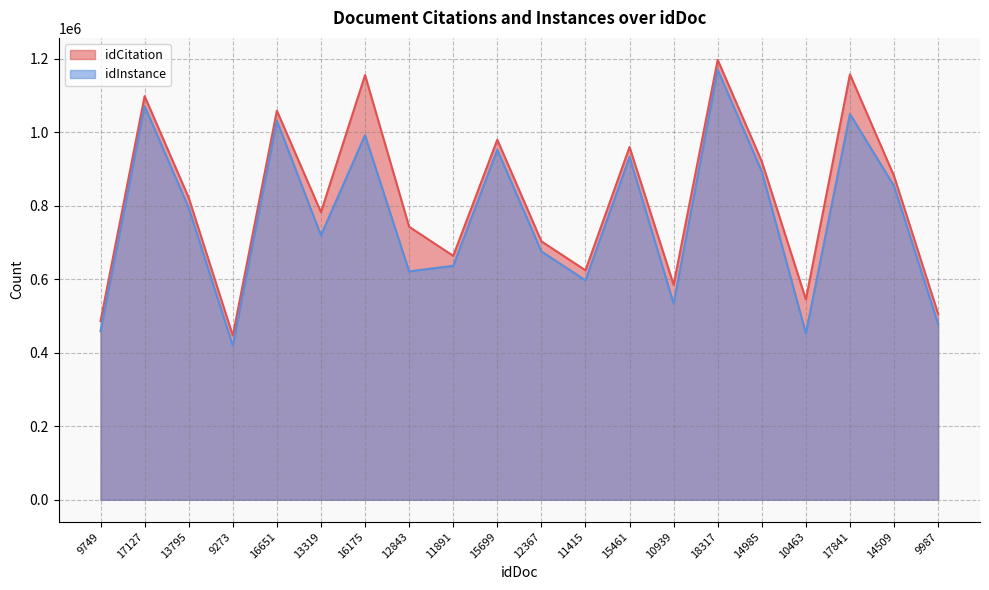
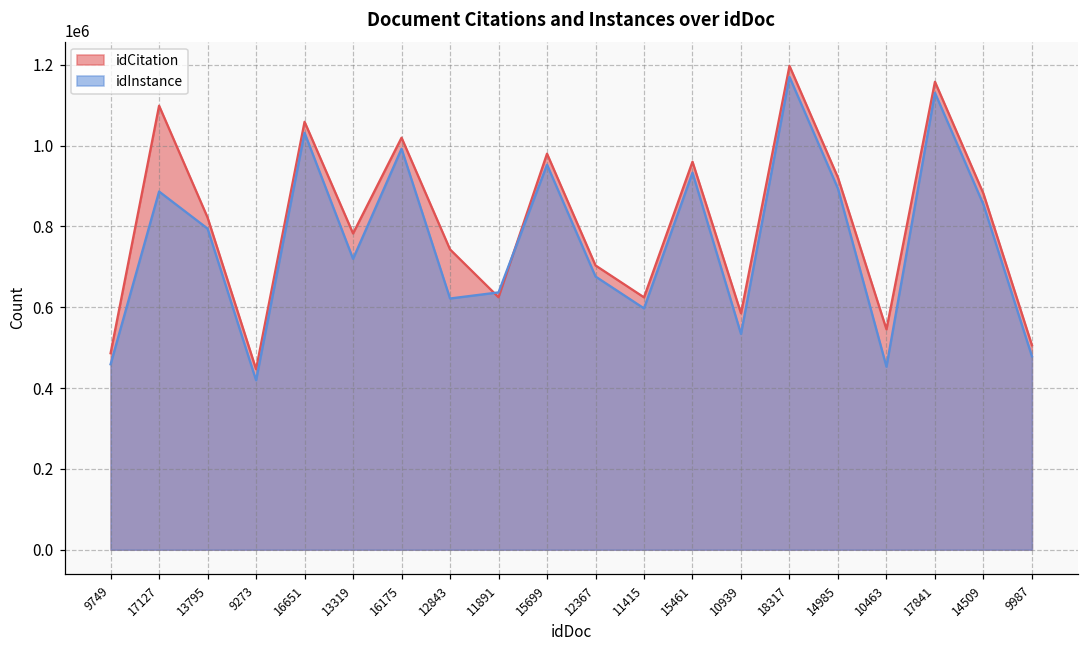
  {
    "idCitation": {
      "9749": 490000,
      "17127": 1100000,
      "13795": 820000,
      "9273": 450000,
      "16651": 1060000,
      "13319": 780000,
-     "16175": 1160000,
+     "16175": 1020000,
      "12843": 740000,
-     "11891": 660000,
+     "11891": 620000,
      "15699": 980000,
      "12367": 700000,
      "11415": 620000,
      "15461": 960000,
      "10939": 590000,
      "18317": 1200000,
      "14985": 920000,
      "10463": 550000,
      "17841": 1160000,
      "14509": 880000,
      "9987": 510000
    },
    "idInstance": {
      "9749": 460000,
-     "17127": 1070000,
+     "17127": 890000,
      "13795": 790000,
      "9273": 420000,
      "16651": 1030000,
      "13319": 720000,
      "16175": 990000,
      "12843": 620000,
      "11891": 640000,
      "15699": 950000,
      "12367": 680000,
      "11415": 600000,
      "15461": 930000,
      "10939": 530000,
      "18317": 1170000,
      "14985": 890000,
      "10463": 450000,
-     "17841": 1050000,
+     "17841": 1130000,
      "14509": 850000,
      "9987": 480000
    }
  }
